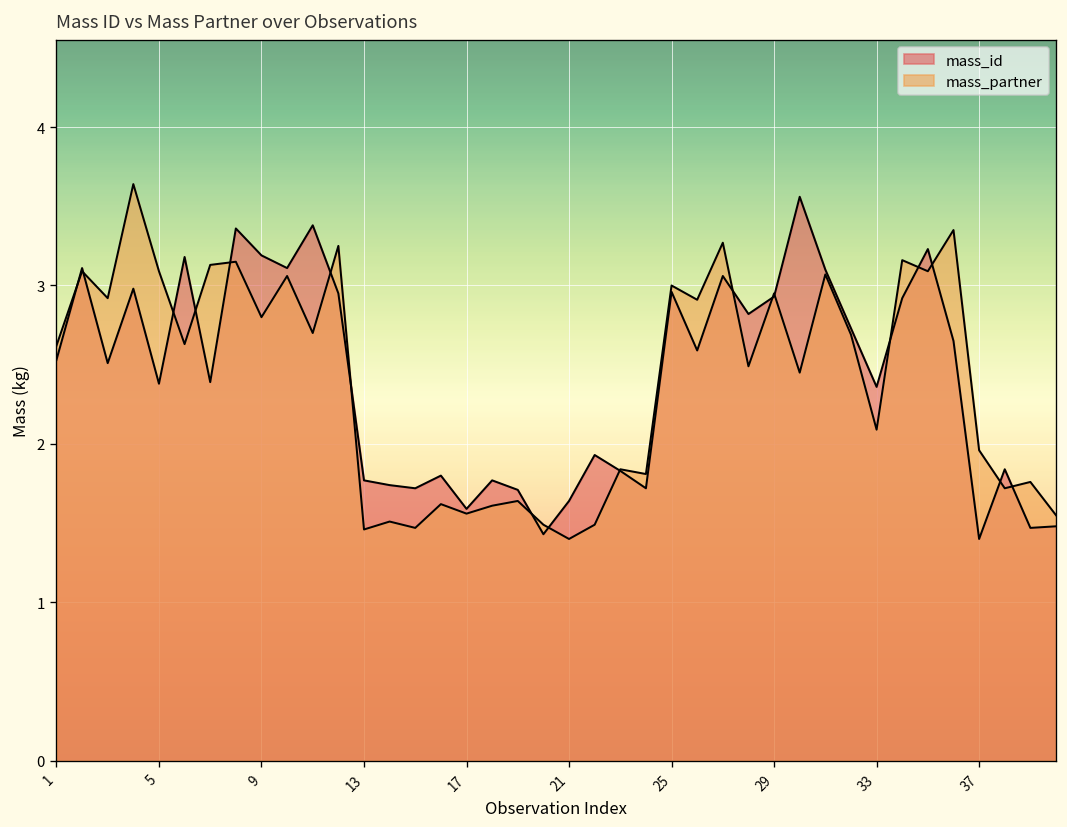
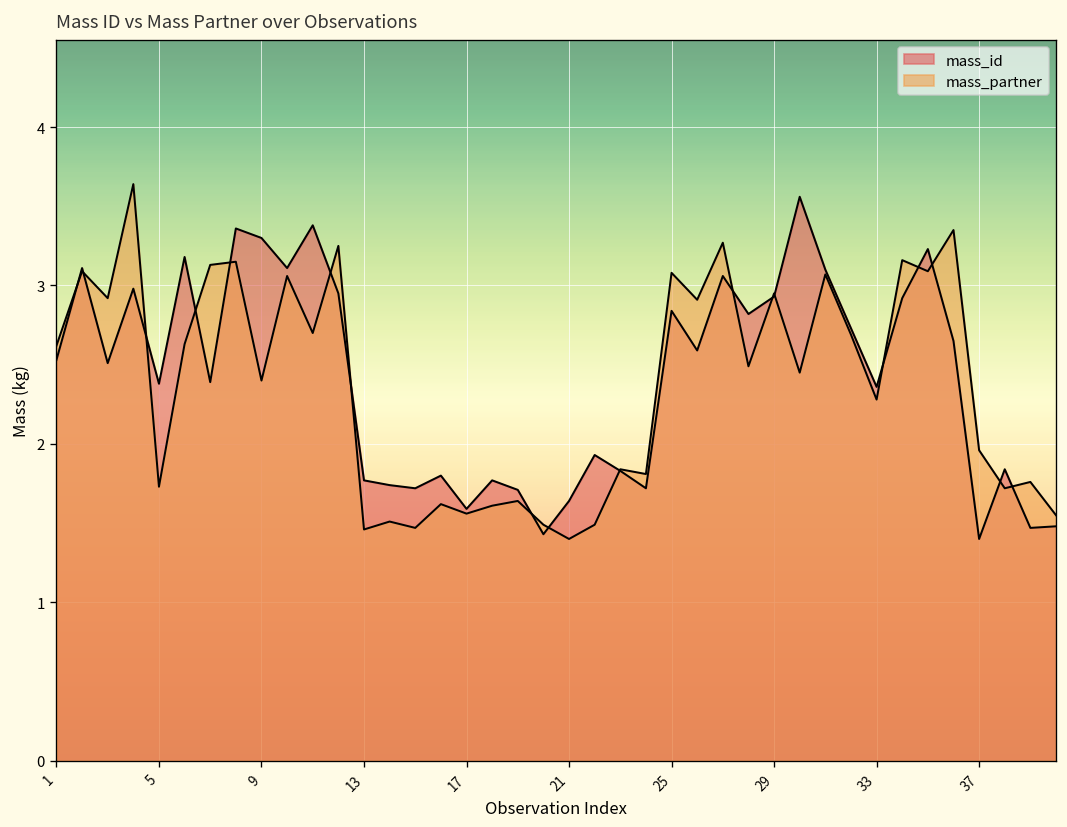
  {
    "mass_id": {
      "1": 2.53,
      "5": 2.38,
-     "9": 3.19,
+     "9": 3.30,
      "13": 1.77,
      "17": 1.59,
      "21": 1.64,
-     "25": 2.96,
+     "25": 2.84,
      "29": 2.93,
      "33": 2.36,
      "37": 1.40
    },
    "mass_partner": {
      "1": 2.62,
-     "5": 3.09,
-     "9": 2.8,
+     "5": 1.73,
+     "9": 2.4,
      "13": 1.46,
      "17": 1.56,
      "21": 1.40,
-     "25": 3.00,
+     "25": 3.08,
      "29": 2.95,
-     "33": 2.09,
+     "33": 2.28,
      "37": 1.96
    }
  }
